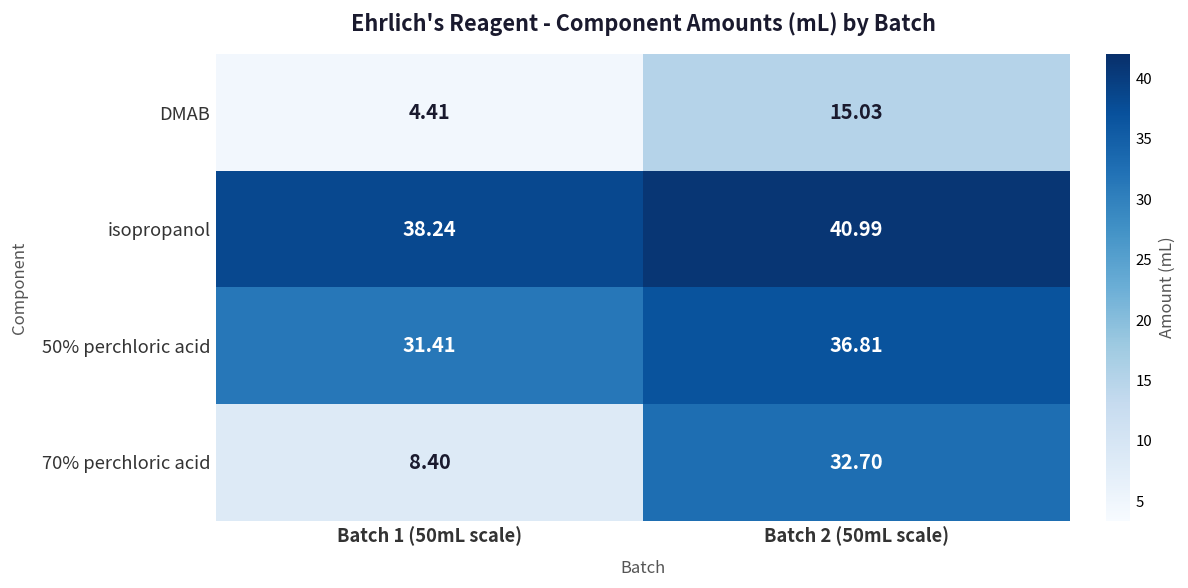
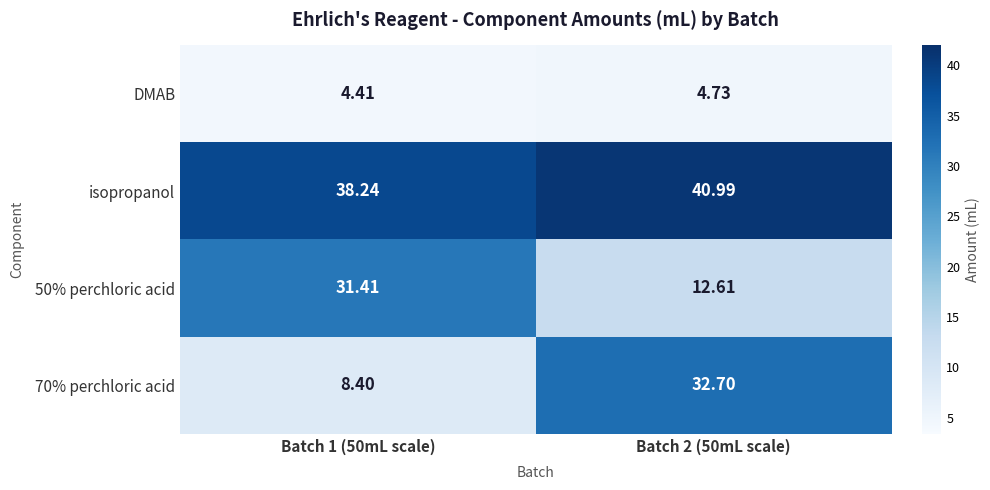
  {
    "DMAB": {
      "Batch 1 (50mL scale)": 4.41,
-     "Batch 2 (50mL scale)": 15.03
+     "Batch 2 (50mL scale)": 4.73
    },
    "isopropanol": {
      "Batch 1 (50mL scale)": 38.24,
      "Batch 2 (50mL scale)": 40.99
    },
    "50% perchloric acid": {
      "Batch 1 (50mL scale)": 31.41,
-     "Batch 2 (50mL scale)": 36.81
+     "Batch 2 (50mL scale)": 12.61
    },
    "70% perchloric acid": {
      "Batch 1 (50mL scale)": 8.40,
      "Batch 2 (50mL scale)": 32.70
    }
  }
